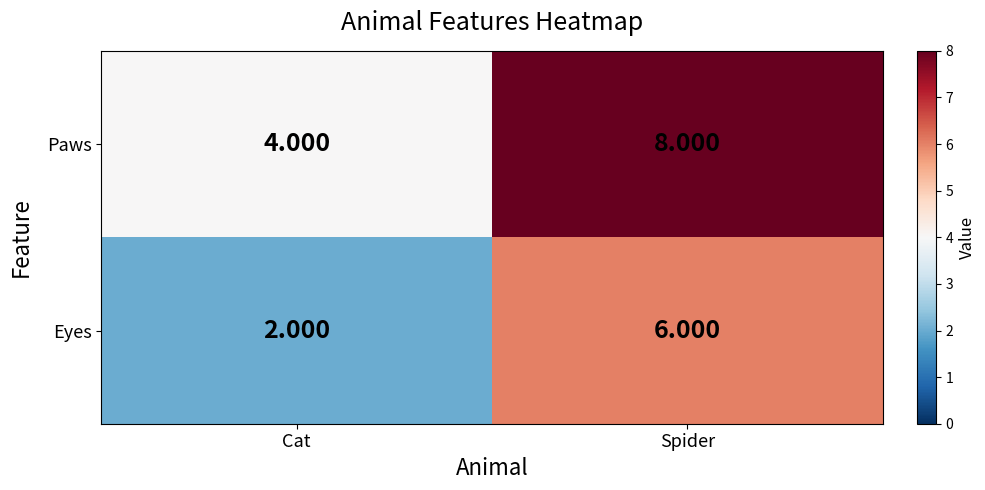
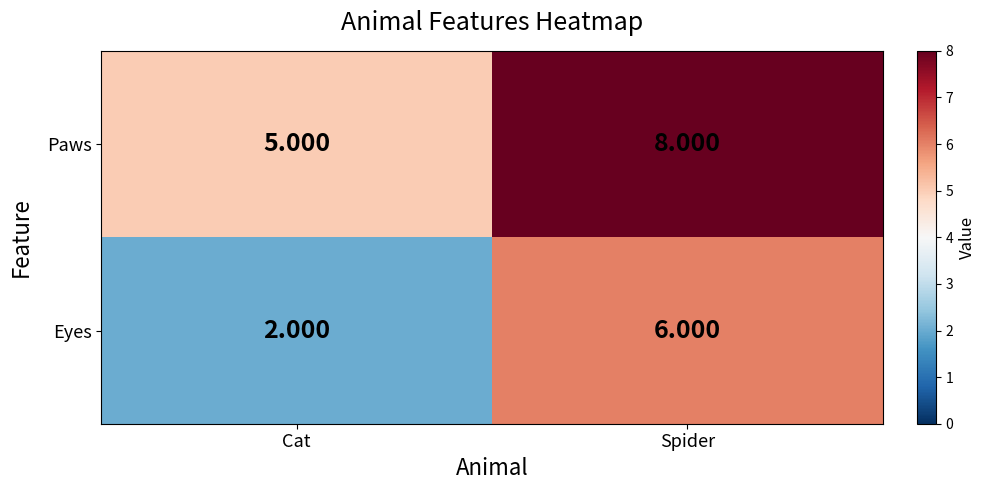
  {
    "Paws": {
-     "Cat": 4.000,
+     "Cat": 5.000,
      "Spider": 8.000
    },
    "Eyes": {
      "Cat": 2.000,
      "Spider": 6.000
    }
  }
